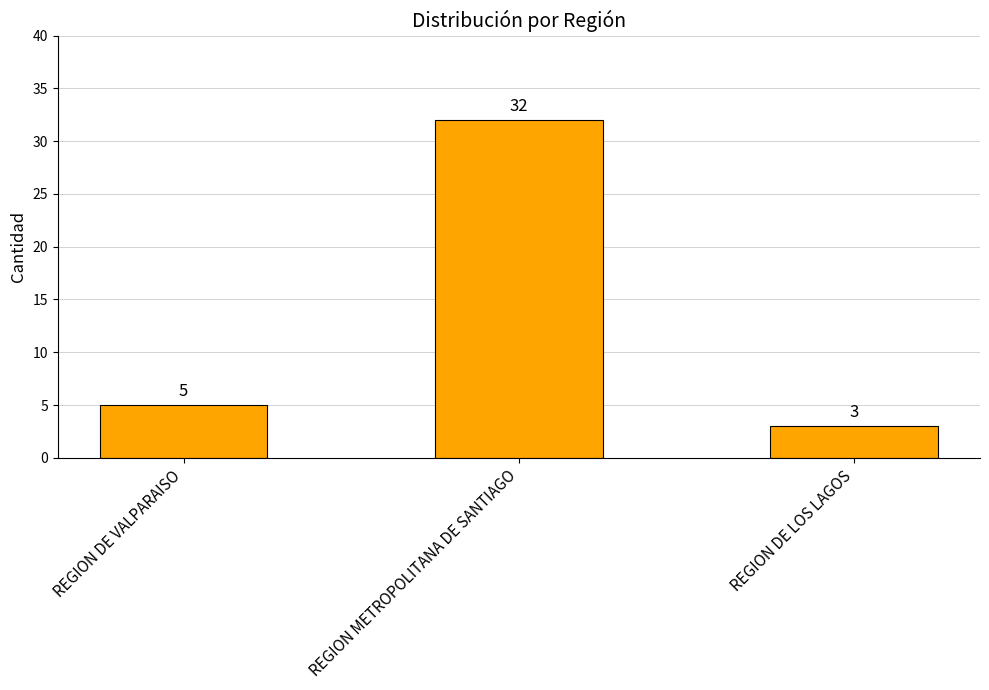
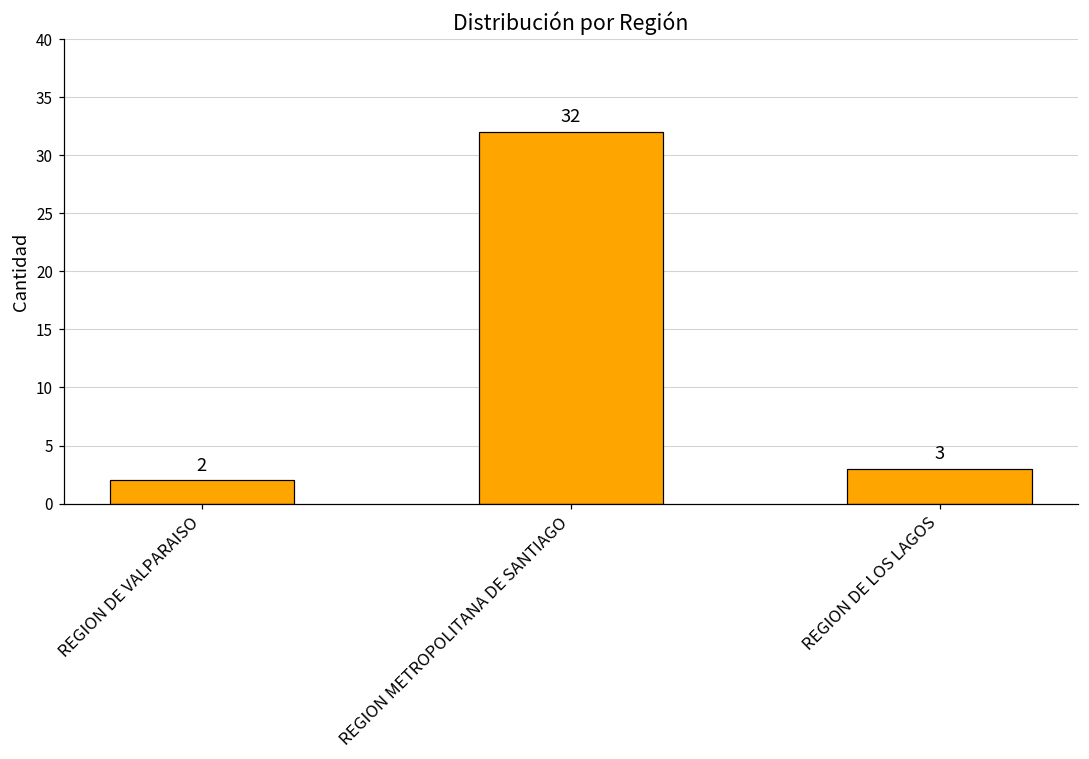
  {
-   "REGION DE VALPARAISO": 5,
+   "REGION DE VALPARAISO": 2,
    "REGION METROPOLITANA DE SANTIAGO": 32,
    "REGION DE LOS LAGOS": 3
  }
